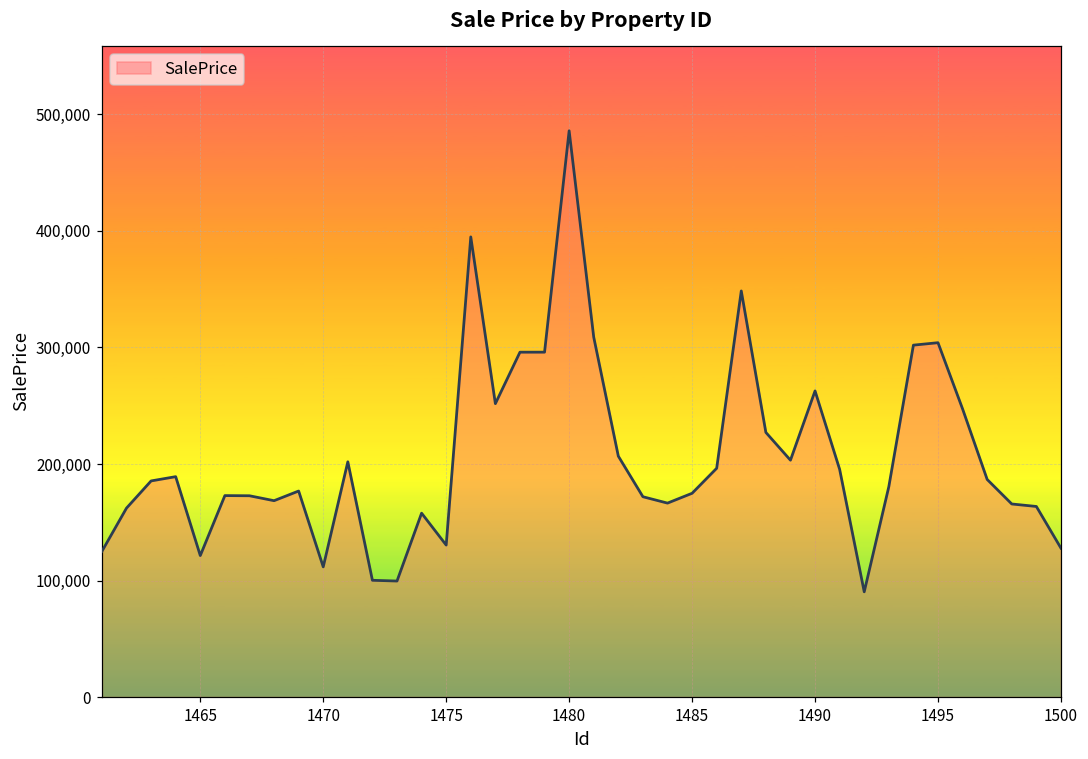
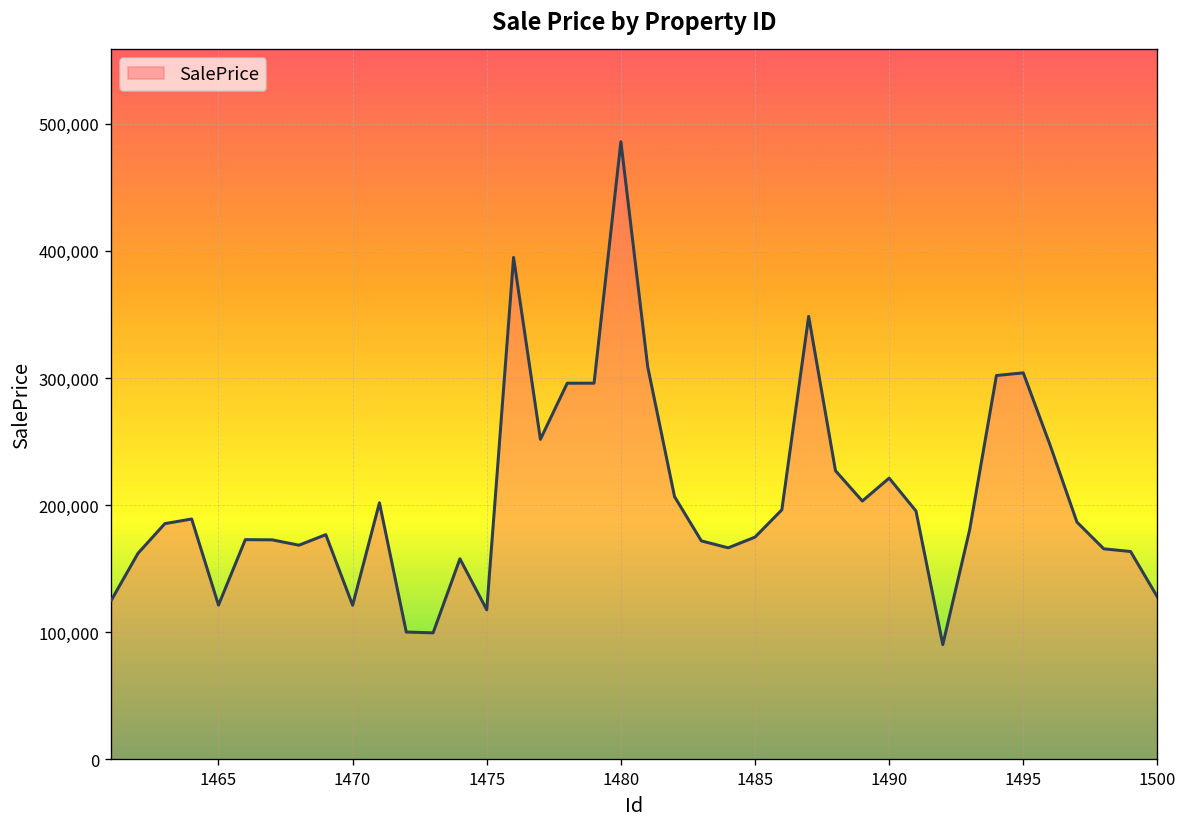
  {
    "1465": "121,000",
-   "1470": "112,000",
-   "1475": "130,000",
+   "1470": "121,000",
+   "1475": "118,000",
    "1480": "486,000",
    "1485": "175,000",
-   "1490": "263,000",
+   "1490": "221,000",
    "1495": "304,000",
    "1500": "128,000"
  }
